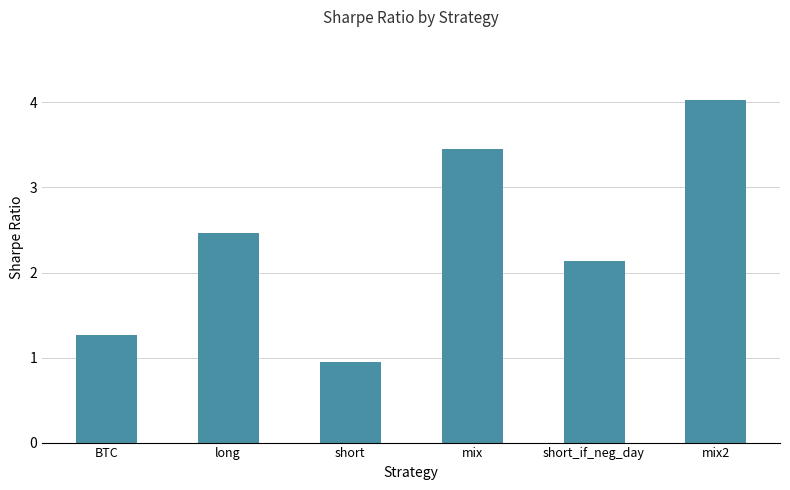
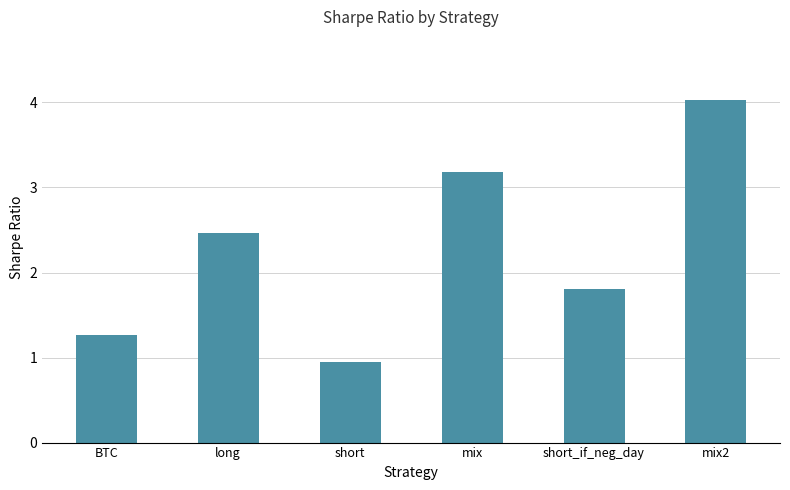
  {
    "BTC": 1.3,
    "long": 2.5,
    "short": 1.0,
-   "mix": 3.5,
-   "short_if_neg_day": 2.1,
+   "mix": 3.2,
+   "short_if_neg_day": 1.8,
    "mix2": 4.0
  }
